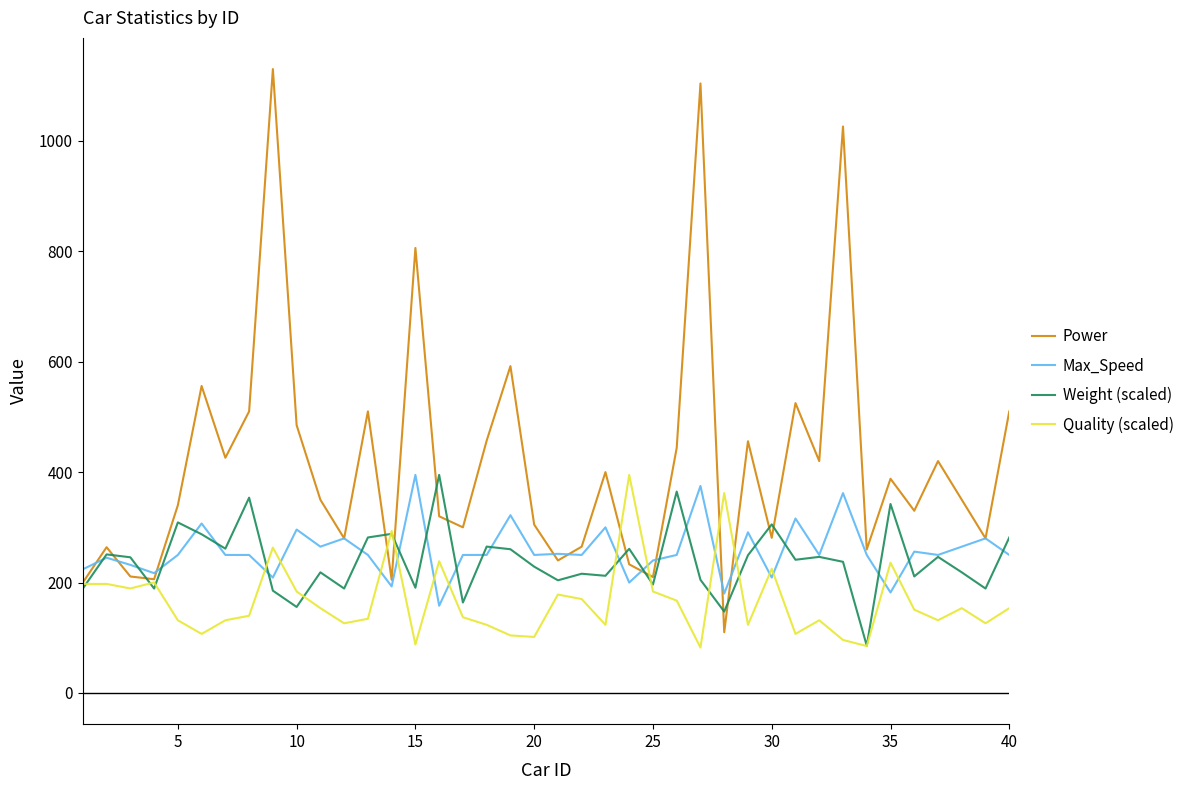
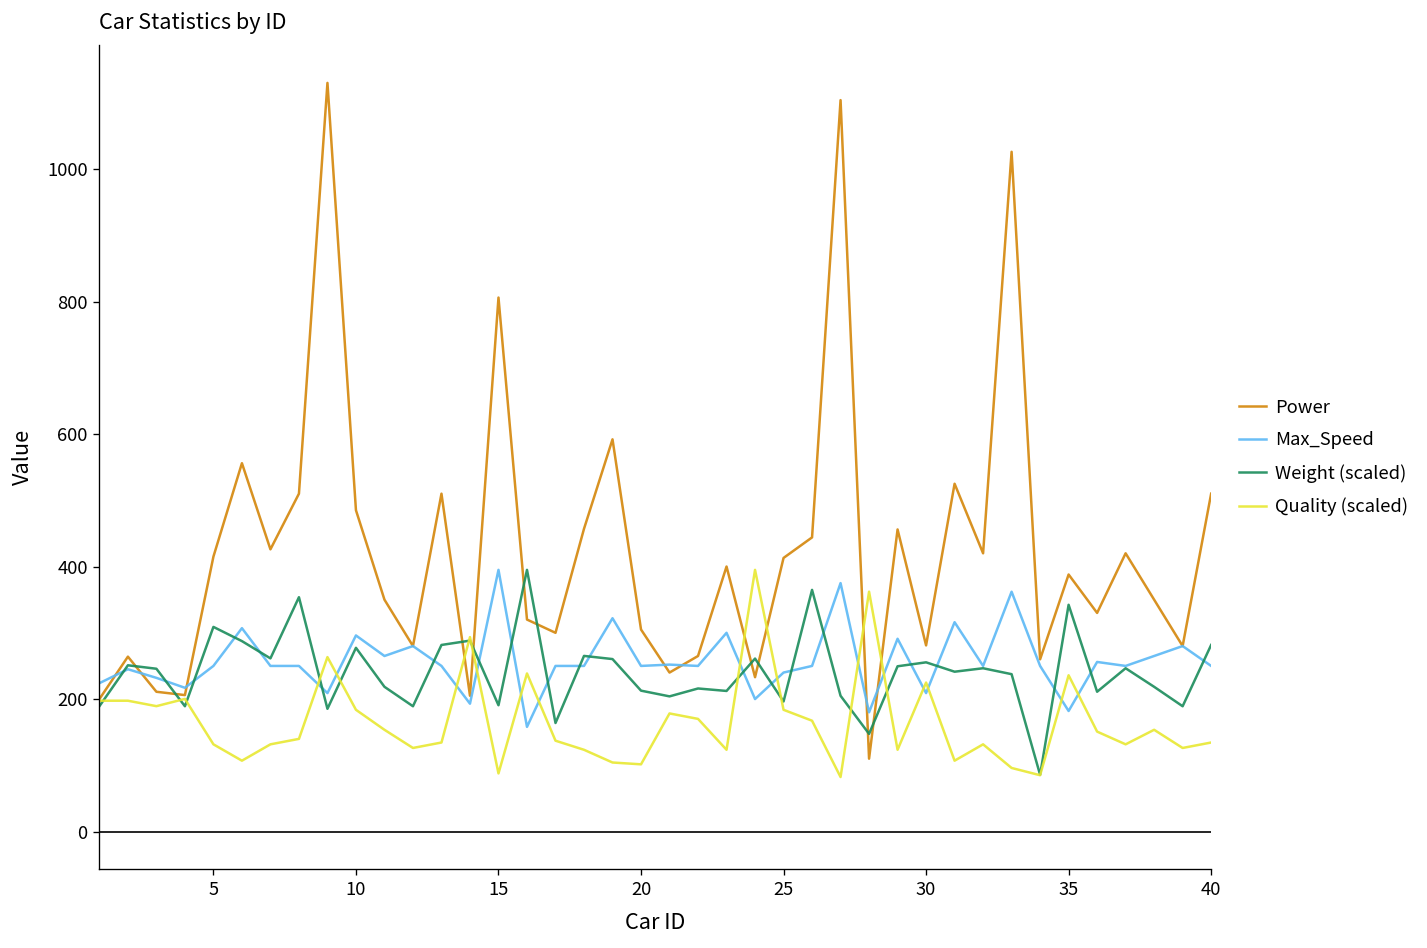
  {
    "Power": {
-     "5": 340,
+     "5": 420,
      "10": 490,
      "15": 810,
      "20": 310,
-     "25": 210,
+     "25": 410,
      "30": 280,
      "35": 390,
      "40": 510
    },
    "Max_Speed": {
      "5": 250,
      "10": 300,
      "15": 400,
      "20": 250,
      "25": 240,
      "30": 210,
      "35": 180,
      "40": 250
    },
    "Weight (scaled)": {
      "5": 310,
-     "10": 160,
+     "10": 280,
      "15": 190,
-     "20": 230,
+     "20": 210,
      "25": 200,
-     "30": 310,
+     "30": 260,
      "35": 340,
      "40": 280
    },
    "Quality (scaled)": {
      "5": 130,
      "10": 180,
      "15": 90,
      "20": 100,
      "25": 180,
      "30": 220,
      "35": 240,
-     "40": 150
+     "40": 130
    }
  }
